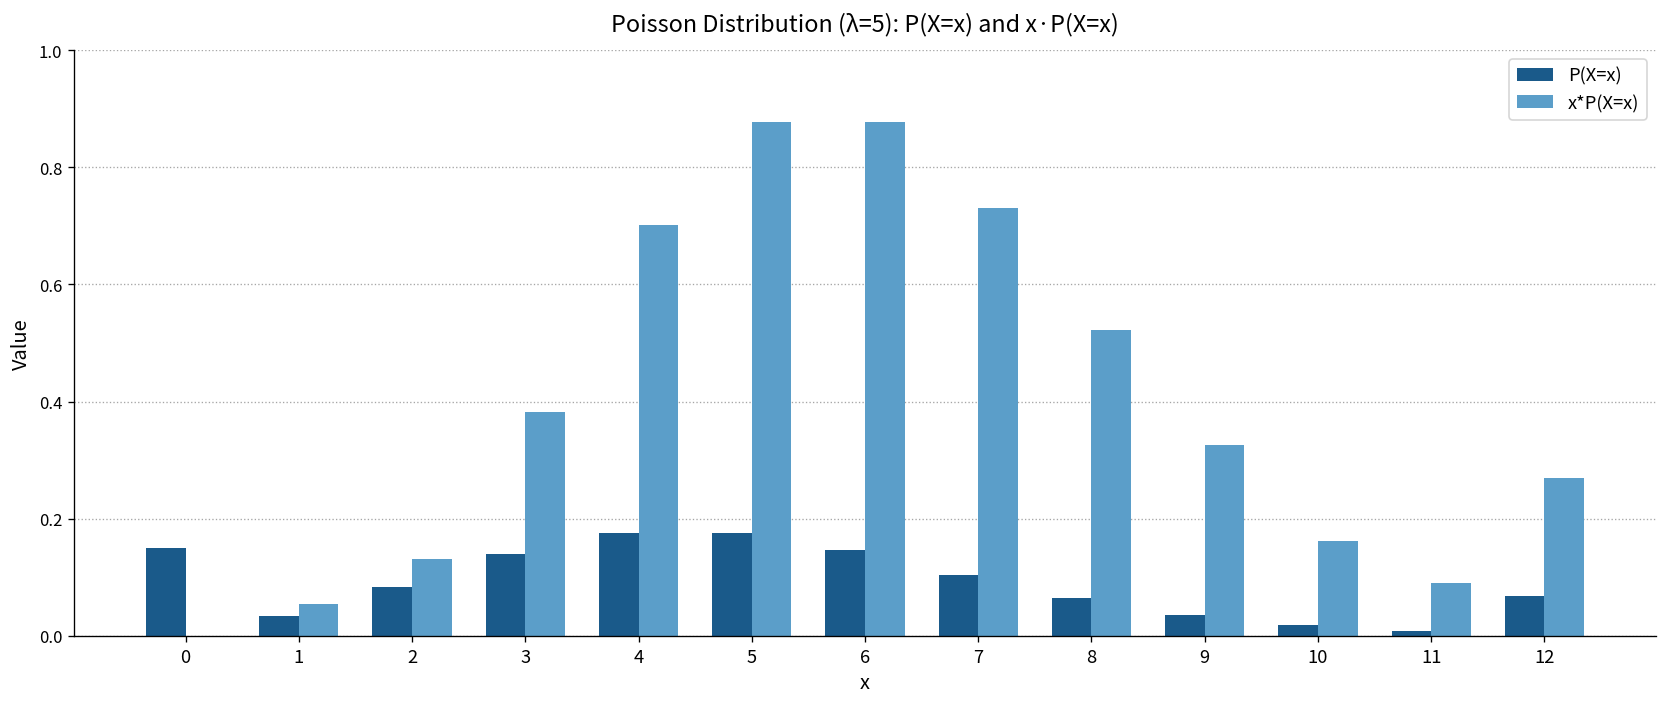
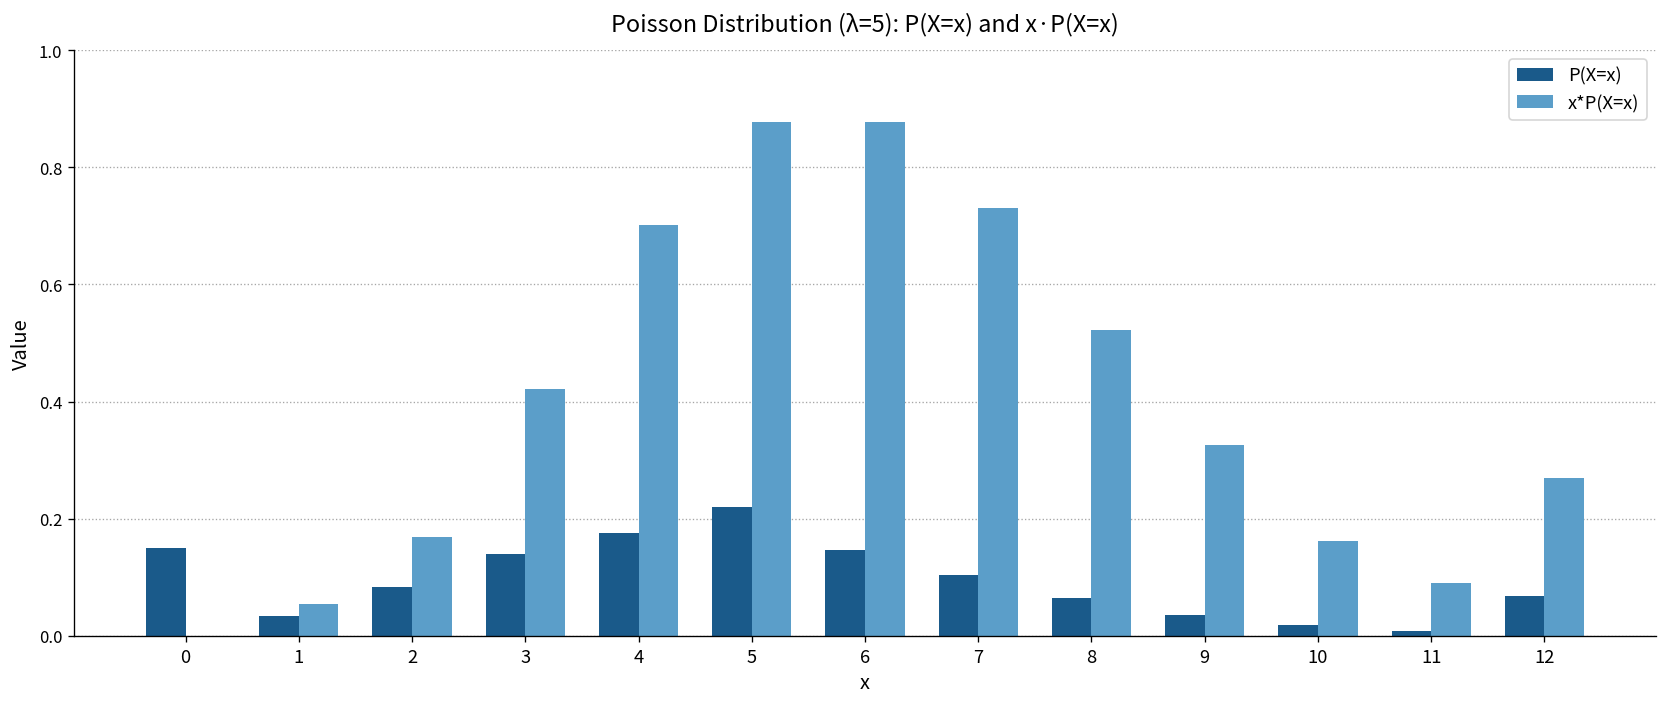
  {
    "P(X=x)": {
      "0": 0.15,
      "1": 0.03,
      "2": 0.08,
      "3": 0.14,
      "4": 0.18,
-     "5": 0.18,
+     "5": 0.22,
      "6": 0.15,
      "7": 0.10,
      "8": 0.07,
      "9": 0.04,
      "10": 0.02,
      "11": 0.01,
      "12": 0.07
    },
    "x*P(X=x)": {
      "0": 0.00,
      "1": 0.05,
-     "2": 0.13,
-     "3": 0.38,
+     "2": 0.17,
+     "3": 0.42,
      "4": 0.70,
      "5": 0.88,
      "6": 0.88,
      "7": 0.73,
      "8": 0.52,
      "9": 0.33,
      "10": 0.16,
      "11": 0.09,
      "12": 0.27
    }
  }
